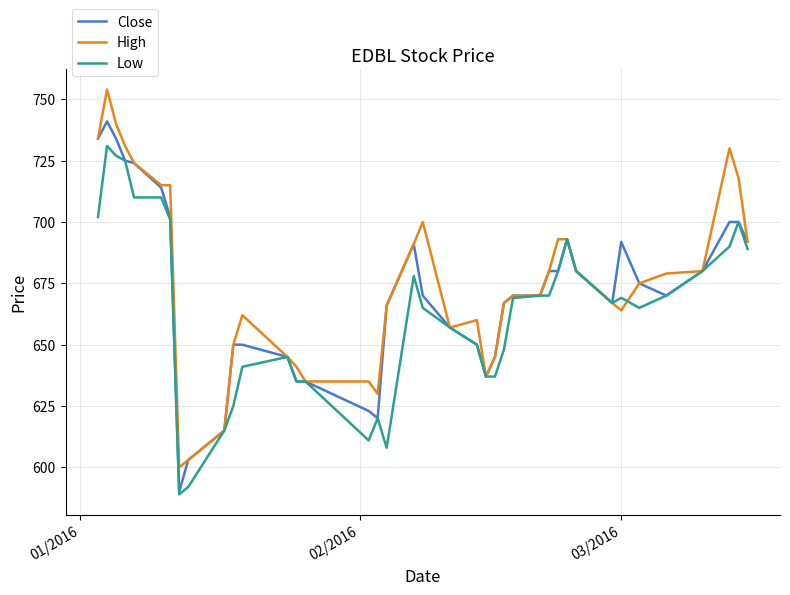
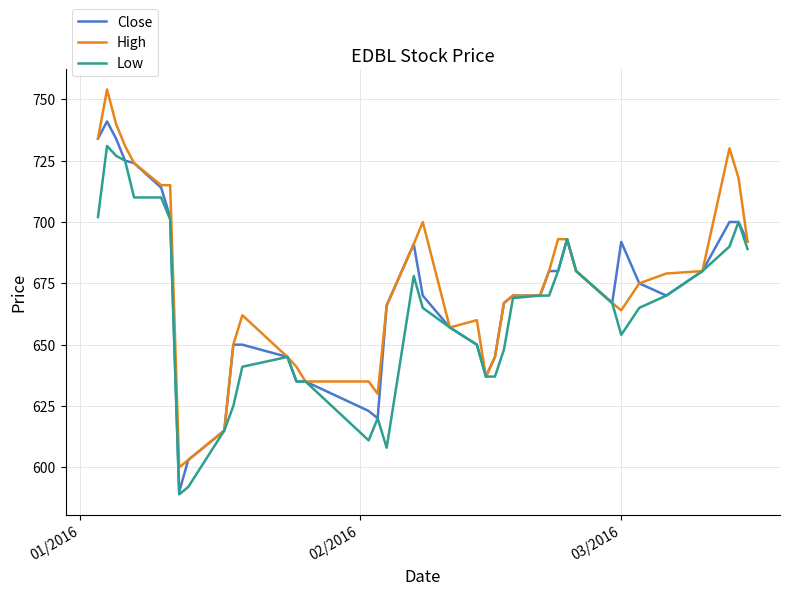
  {
    "Close": {
      "03/2016": 692
    },
    "High": {
      "03/2016": 664
    },
    "Low": {
-     "03/2016": 669
+     "03/2016": 654
    }
  }
